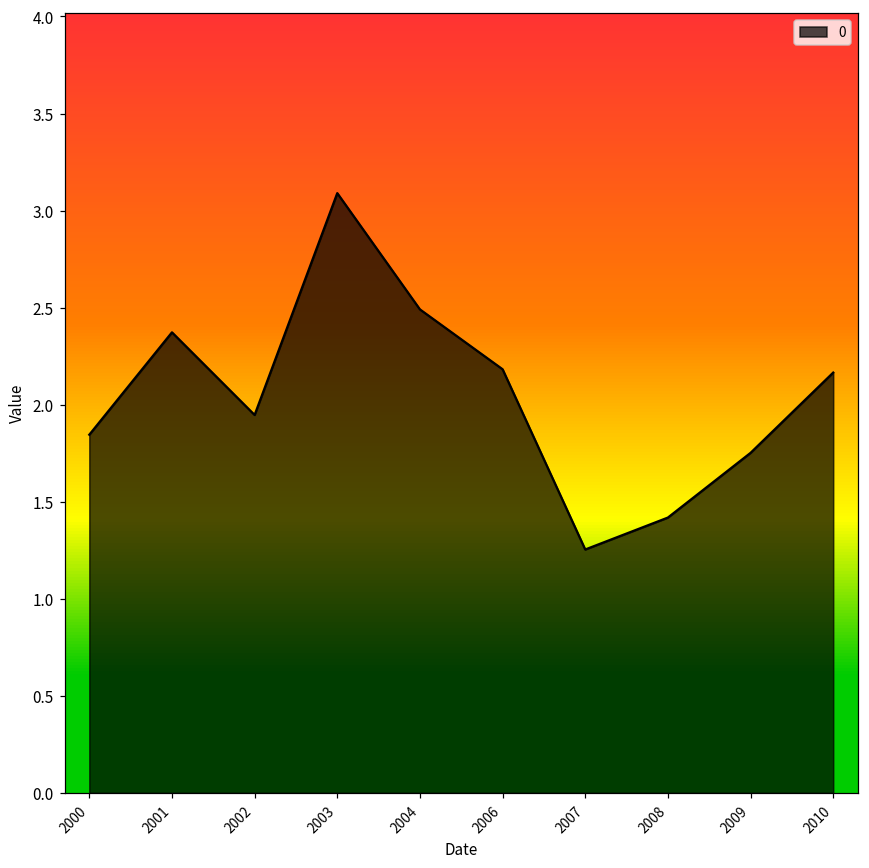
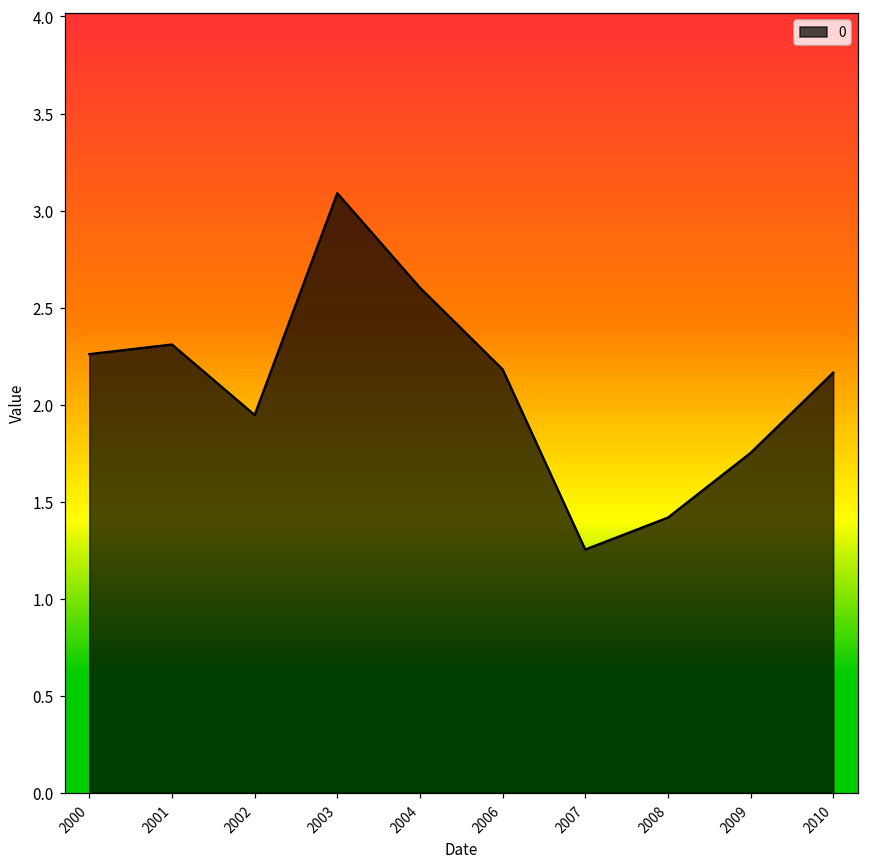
  {
-   "2000": 1.85,
-   "2001": 2.37,
+   "2000": 2.26,
+   "2001": 2.31,
    "2002": 1.95,
    "2003": 3.09,
-   "2004": 2.49,
+   "2004": 2.60,
    "2006": 2.18,
    "2007": 1.25,
    "2008": 1.42,
    "2009": 1.75,
    "2010": 2.17
  }
